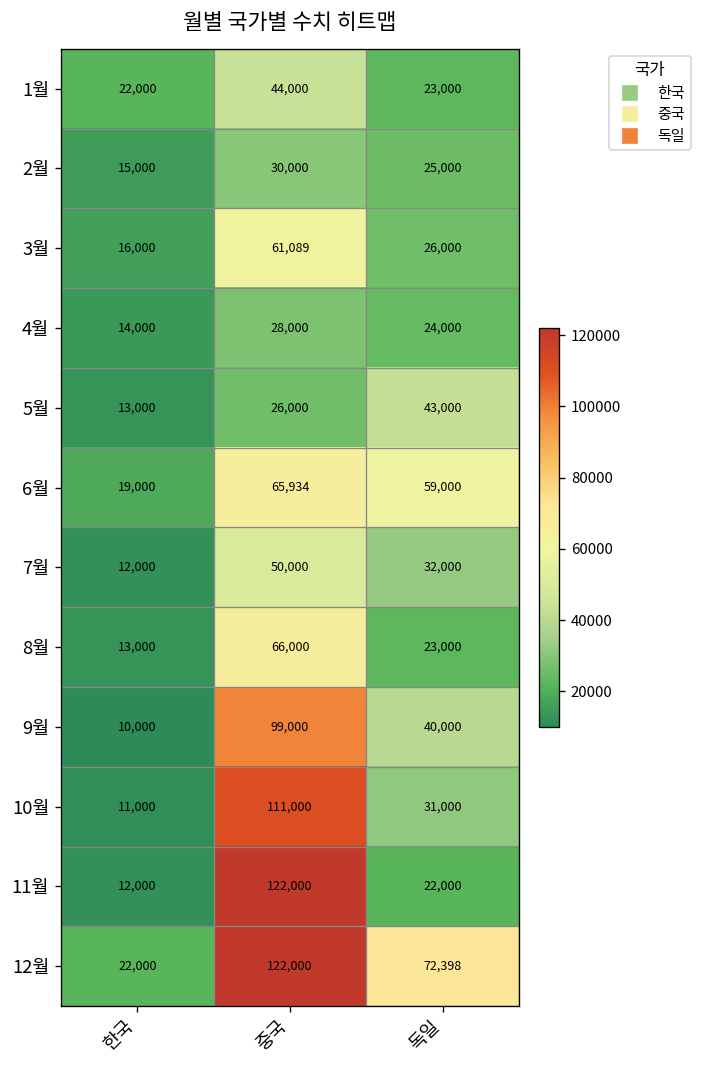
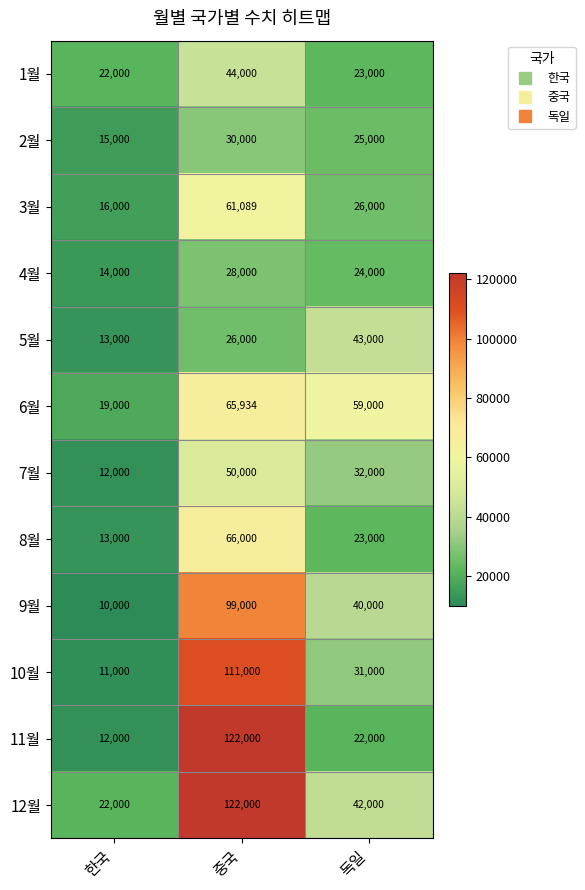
  {
    "1월": {
      "한국": "22,000",
      "중국": "44,000",
      "독일": "23,000"
    },
    "2월": {
      "한국": "15,000",
      "중국": "30,000",
      "독일": "25,000"
    },
    "3월": {
      "한국": "16,000",
      "중국": "61,089",
      "독일": "26,000"
    },
    "4월": {
      "한국": "14,000",
      "중국": "28,000",
      "독일": "24,000"
    },
    "5월": {
      "한국": "13,000",
      "중국": "26,000",
      "독일": "43,000"
    },
    "6월": {
      "한국": "19,000",
      "중국": "65,934",
      "독일": "59,000"
    },
    "7월": {
      "한국": "12,000",
      "중국": "50,000",
      "독일": "32,000"
    },
    "8월": {
      "한국": "13,000",
      "중국": "66,000",
      "독일": "23,000"
    },
    "9월": {
      "한국": "10,000",
      "중국": "99,000",
      "독일": "40,000"
    },
    "10월": {
      "한국": "11,000",
      "중국": "111,000",
      "독일": "31,000"
    },
    "11월": {
      "한국": "12,000",
      "중국": "122,000",
      "독일": "22,000"
    },
    "12월": {
      "한국": "22,000",
      "중국": "122,000",
-     "독일": "72,398"
+     "독일": "42,000"
    }
  }
